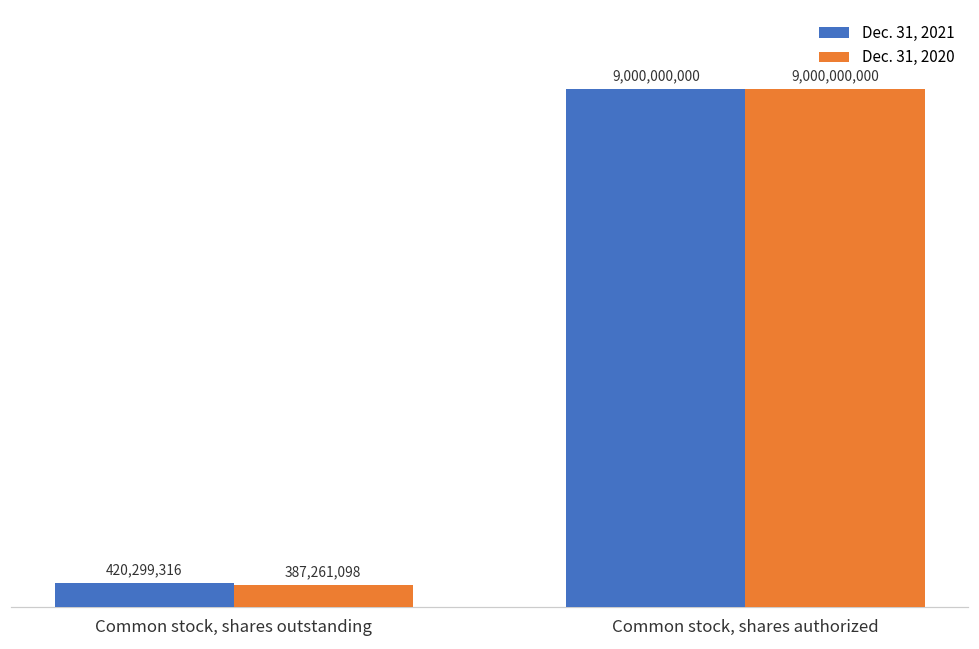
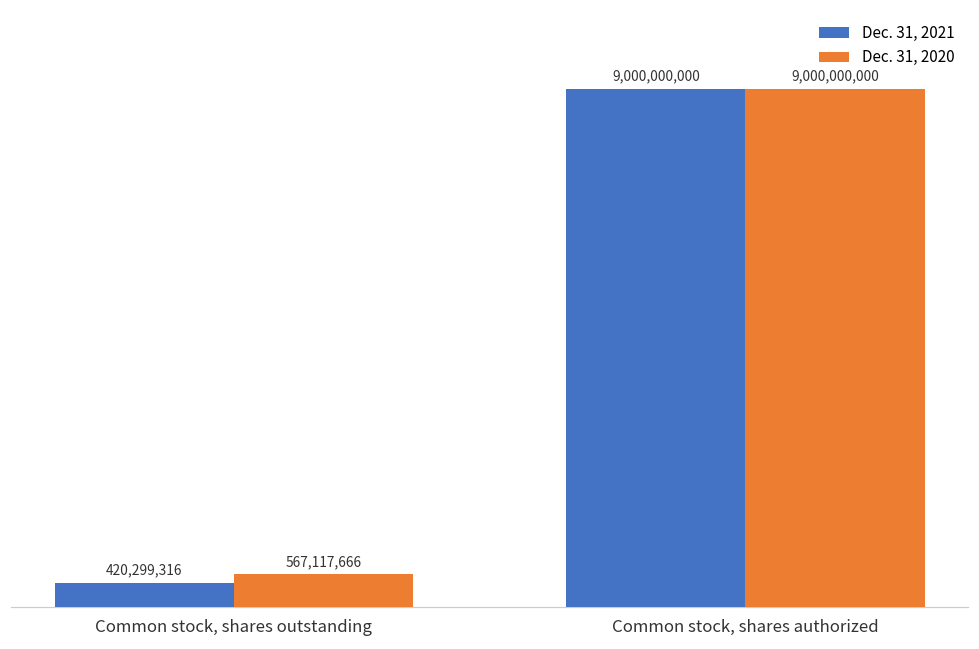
  {
    "Dec. 31, 2021": {
      "Common stock, shares outstanding": "420,299,316",
      "Common stock, shares authorized": "9,000,000,000"
    },
    "Dec. 31, 2020": {
-     "Common stock, shares outstanding": "387,261,098",
+     "Common stock, shares outstanding": "567,117,666",
      "Common stock, shares authorized": "9,000,000,000"
    }
  }
